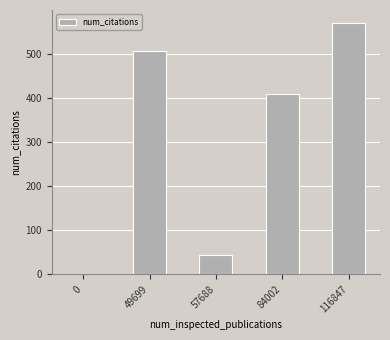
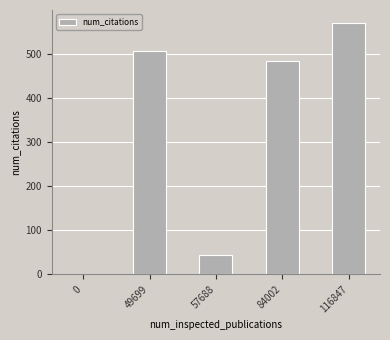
  {
    "0": 0,
    "49699": 510,
    "57688": 40,
-   "84002": 410,
+   "84002": 480,
    "116847": 570
  }
